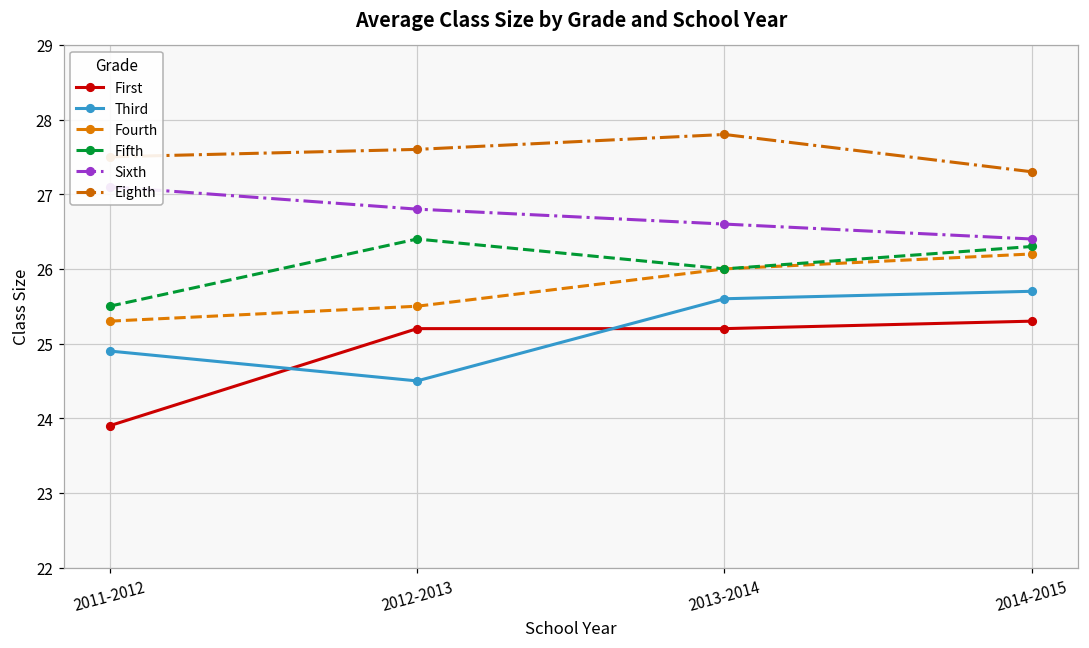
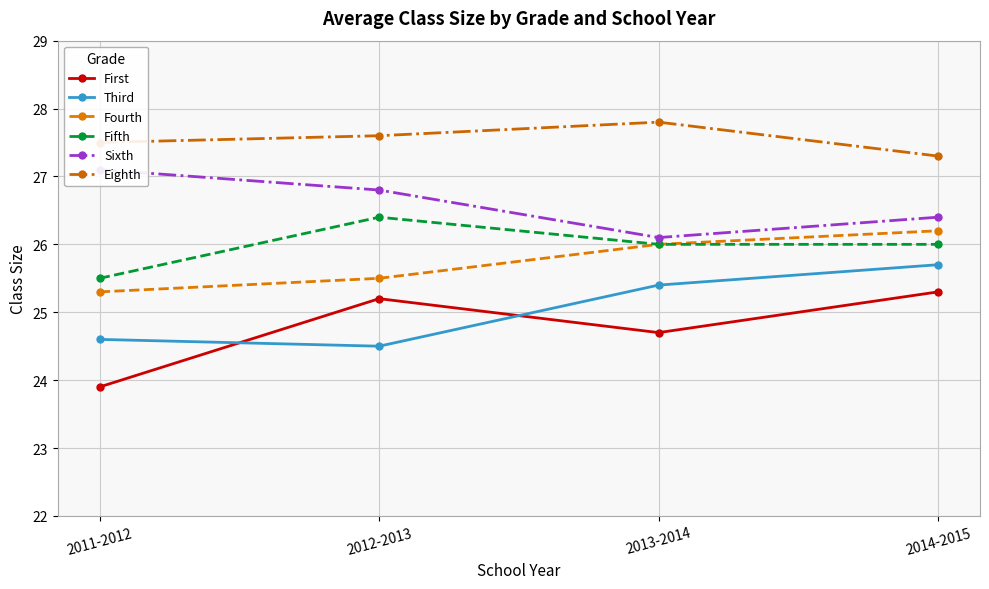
  {
    "First": {
      "2011-2012": 23.9,
      "2012-2013": 25.2,
-     "2013-2014": 25.2,
+     "2013-2014": 24.7,
      "2014-2015": 25.3
    },
    "Third": {
-     "2011-2012": 24.9,
+     "2011-2012": 24.6,
      "2012-2013": 24.5,
-     "2013-2014": 25.6,
+     "2013-2014": 25.4,
      "2014-2015": 25.7
    },
    "Fifth": {
      "2011-2012": 25.5,
      "2012-2013": 26.4,
-     "2014-2015": 26.3
+     "2014-2015": 26.0
    },
    "Sixth": {
      "2012-2013": 26.8,
-     "2013-2014": 26.6,
+     "2013-2014": 26.1,
      "2014-2015": 26.4
    }
  }
